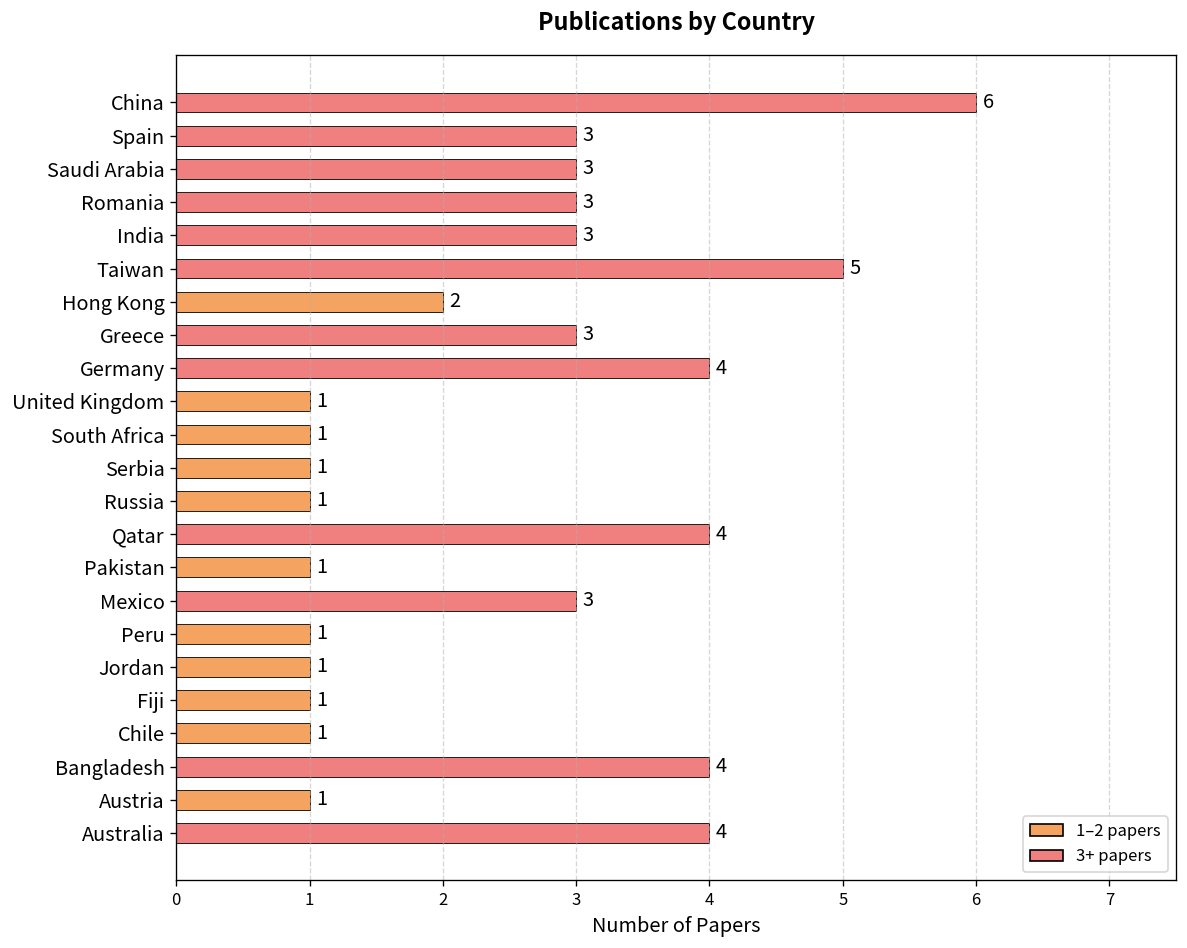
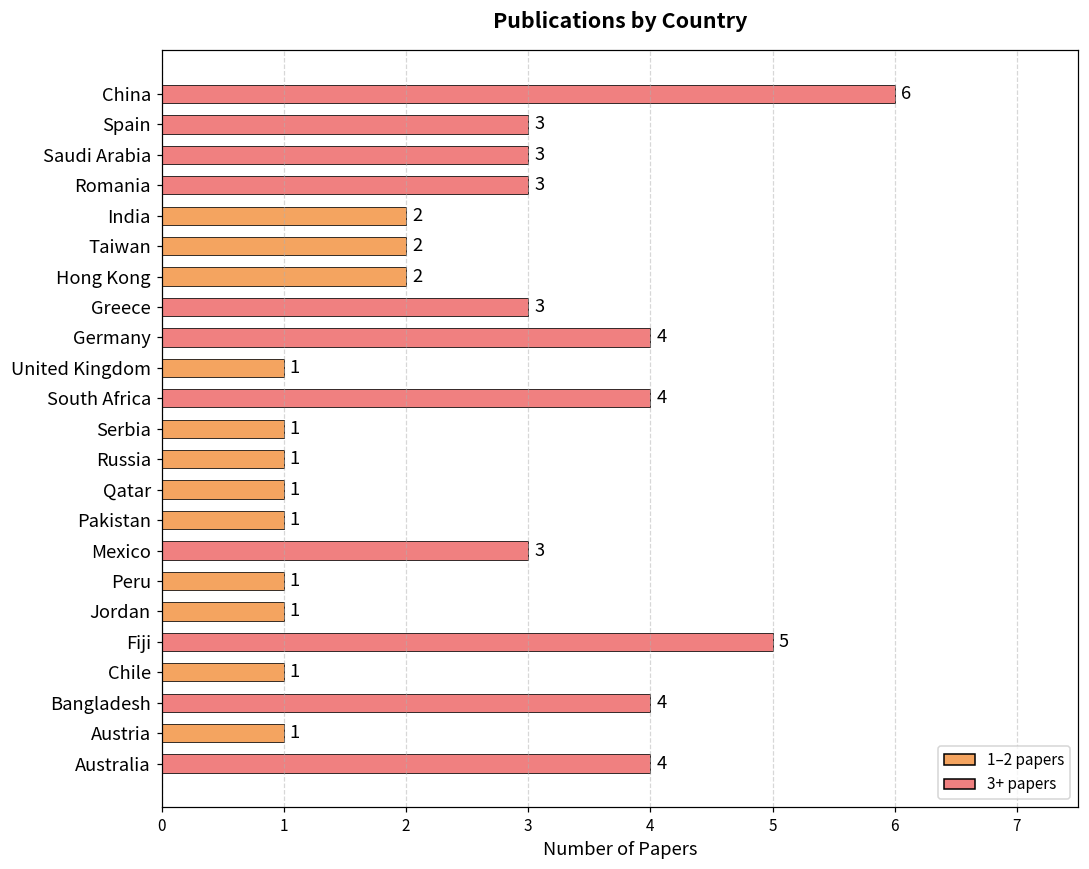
  {
    "China": 6,
    "Spain": 3,
    "Saudi Arabia": 3,
    "Romania": 3,
-   "India": 3,
-   "Taiwan": 5,
+   "India": 2,
+   "Taiwan": 2,
    "Hong Kong": 2,
    "Greece": 3,
    "Germany": 4,
    "United Kingdom": 1,
-   "South Africa": 1,
+   "South Africa": 4,
    "Serbia": 1,
    "Russia": 1,
-   "Qatar": 4,
+   "Qatar": 1,
    "Pakistan": 1,
    "Mexico": 3,
    "Peru": 1,
    "Jordan": 1,
-   "Fiji": 1,
+   "Fiji": 5,
    "Chile": 1,
    "Bangladesh": 4,
    "Austria": 1,
    "Australia": 4
  }
